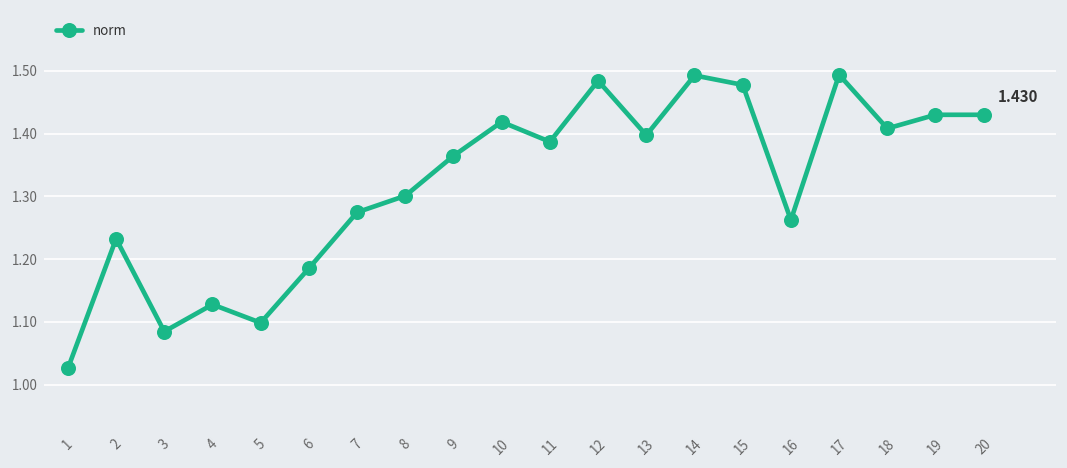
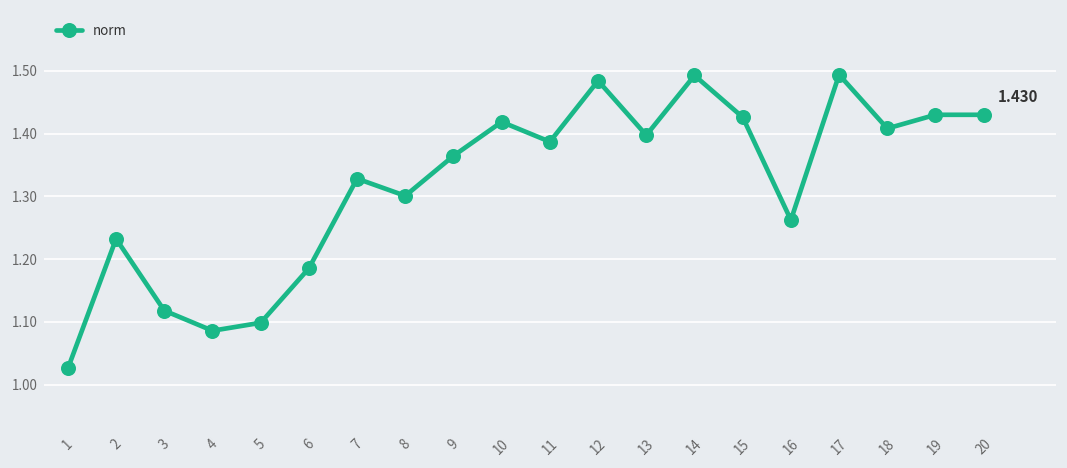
  {
    "1": 1.03,
    "2": 1.23,
-   "3": 1.08,
-   "4": 1.13,
+   "3": 1.12,
+   "4": 1.09,
    "5": 1.10,
    "6": 1.19,
-   "7": 1.27,
+   "7": 1.33,
    "8": 1.30,
    "9": 1.36,
    "10": 1.42,
    "11": 1.39,
    "12": 1.48,
    "13": 1.40,
    "14": 1.49,
-   "15": 1.48,
+   "15": 1.43,
    "16": 1.26,
    "17": 1.49,
    "18": 1.41,
    "19": 1.43
  }
